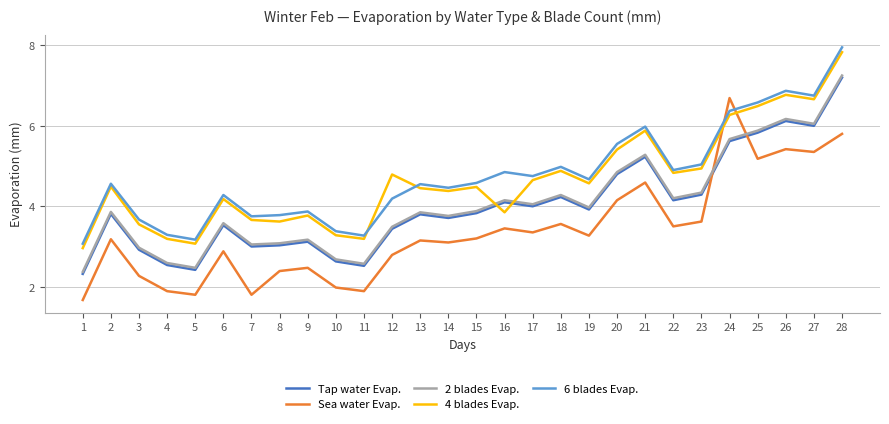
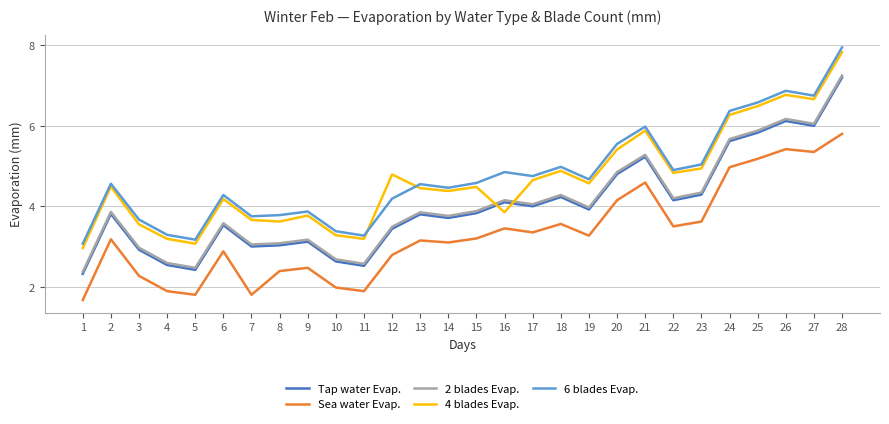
  {
    "Sea water Evap.": {
      "1": 1.7,
      "2": 3.2,
      "3": 2.3,
      "4": 1.9,
      "5": 1.8,
      "6": 2.9,
      "7": 1.8,
      "8": 2.4,
      "9": 2.5,
      "10": 2.0,
      "11": 1.9,
      "12": 2.8,
      "13": 3.2,
      "14": 3.1,
      "15": 3.2,
      "16": 3.4,
      "17": 3.4,
      "18": 3.6,
      "19": 3.3,
      "20": 4.1,
      "21": 4.6,
      "22": 3.5,
      "23": 3.6,
-     "24": 6.7,
+     "24": 5.0,
      "25": 5.2,
      "26": 5.4,
      "27": 5.4,
      "28": 5.8
    },
    "4 blades Evap.": {
      "1": 3.0,
      "2": 4.5,
      "3": 3.6,
      "4": 3.2,
      "5": 3.1,
      "6": 4.2,
      "7": 3.7,
      "8": 3.6,
      "9": 3.8,
      "10": 3.3,
      "11": 3.2,
      "12": 4.8,
      "13": 4.5,
      "14": 4.4,
      "15": 4.5,
      "16": 3.9,
      "17": 4.7,
      "18": 4.9,
      "19": 4.6,
      "20": 5.4,
      "21": 5.9,
      "22": 4.8,
      "23": 4.9,
      "24": 6.3,
      "25": 6.5,
      "26": 6.8,
      "27": 6.7,
      "28": 7.8
    }
  }
